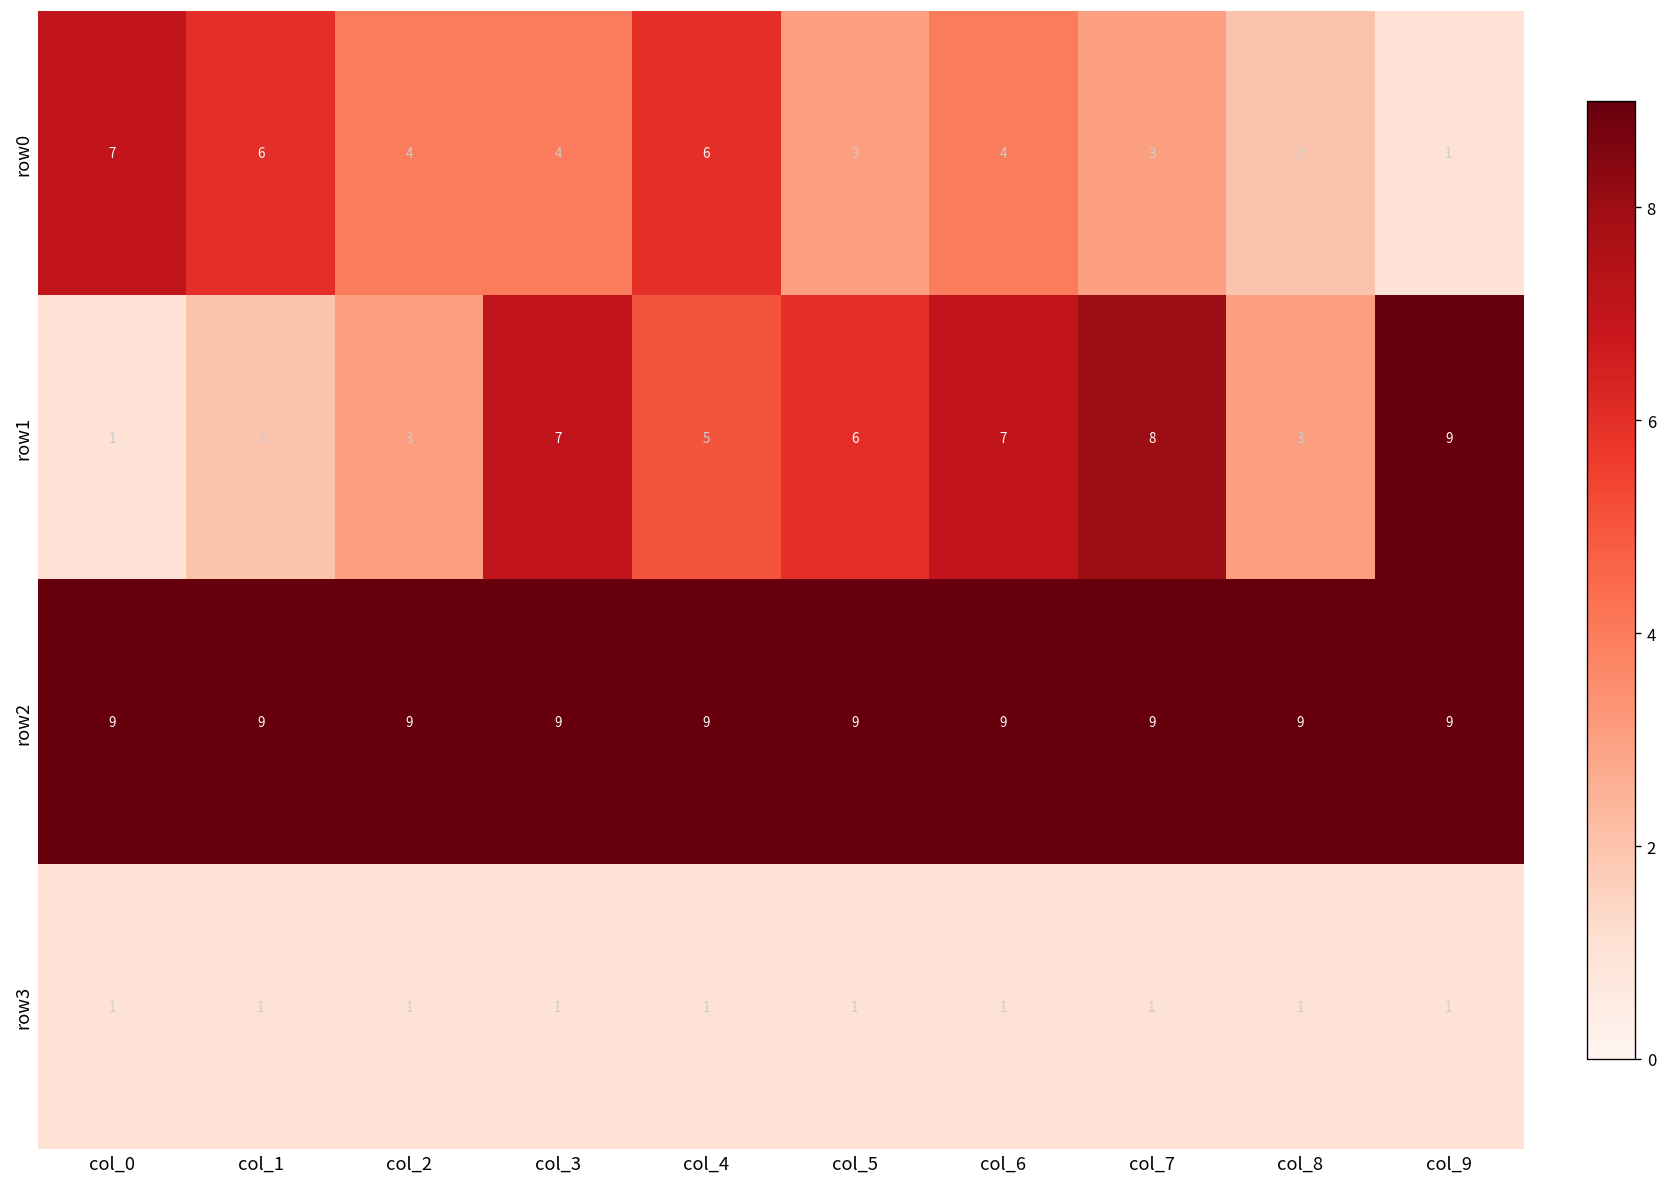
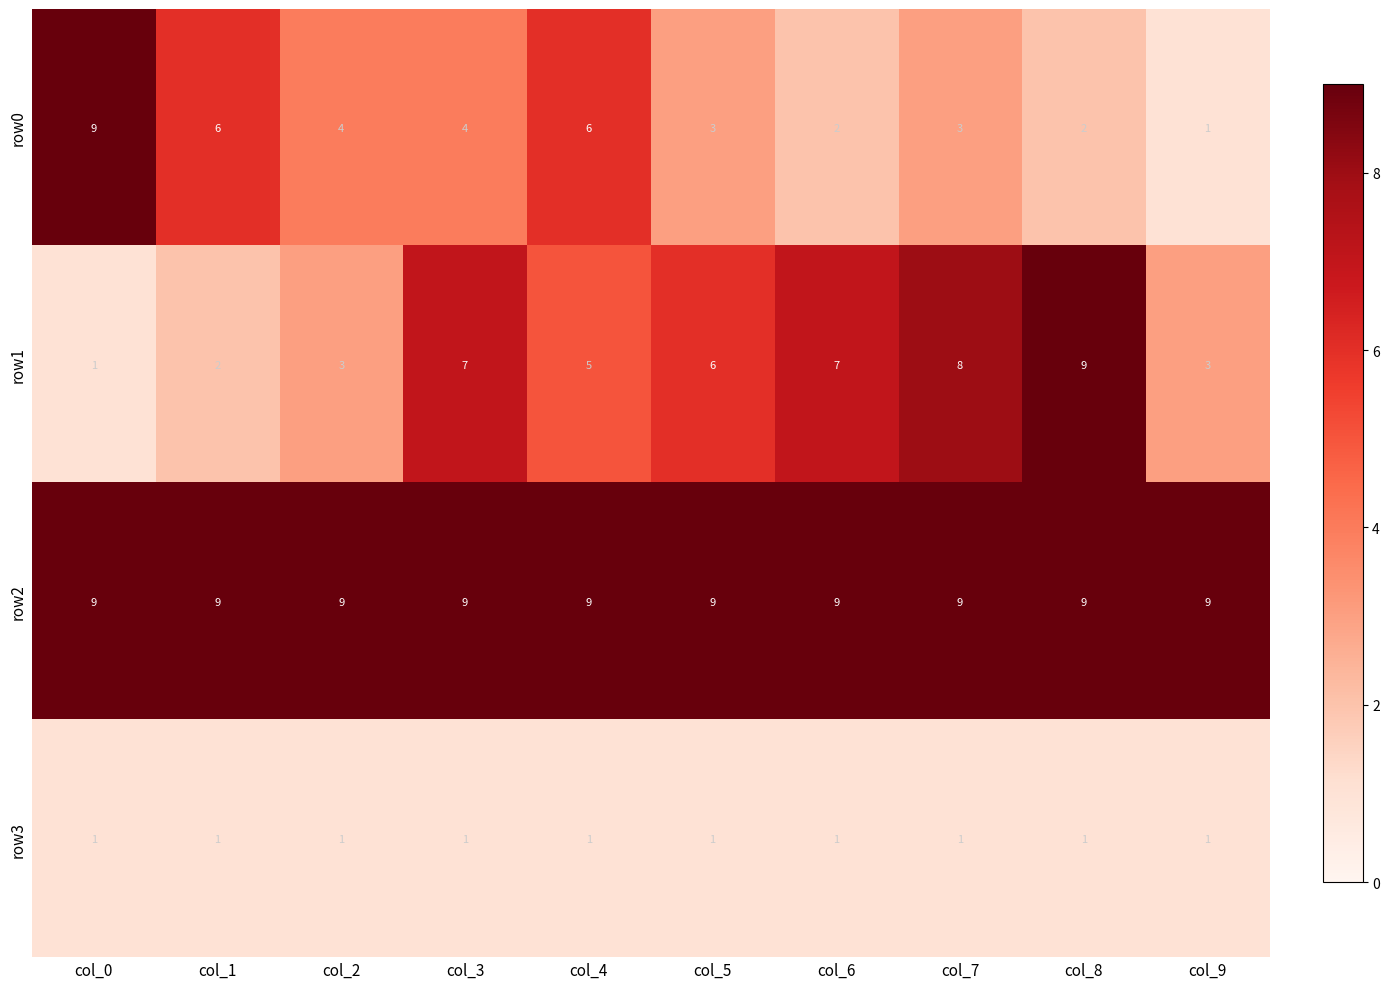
  {
    "row0": {
-     "col_0": 7,
+     "col_0": 9,
      "col_1": 6,
      "col_2": 4,
      "col_3": 4,
      "col_4": 6,
      "col_5": 3,
-     "col_6": 4,
+     "col_6": 2,
      "col_7": 3,
      "col_8": 2,
      "col_9": 1
    },
    "row1": {
      "col_0": 1,
      "col_1": 2,
      "col_2": 3,
      "col_3": 7,
      "col_4": 5,
      "col_5": 6,
      "col_6": 7,
      "col_7": 8,
-     "col_8": 3,
-     "col_9": 9
+     "col_8": 9,
+     "col_9": 3
    },
    "row2": {
      "col_0": 9,
      "col_1": 9,
      "col_2": 9,
      "col_3": 9,
      "col_4": 9,
      "col_5": 9,
      "col_6": 9,
      "col_7": 9,
      "col_8": 9,
      "col_9": 9
    },
    "row3": {
      "col_0": 1,
      "col_1": 1,
      "col_2": 1,
      "col_3": 1,
      "col_4": 1,
      "col_5": 1,
      "col_6": 1,
      "col_7": 1,
      "col_8": 1,
      "col_9": 1
    }
  }
